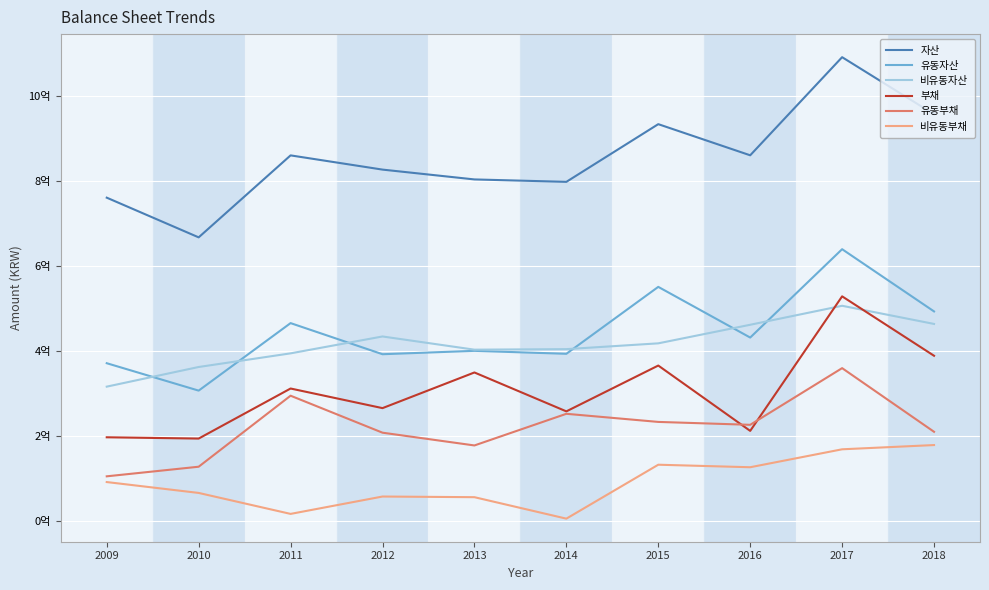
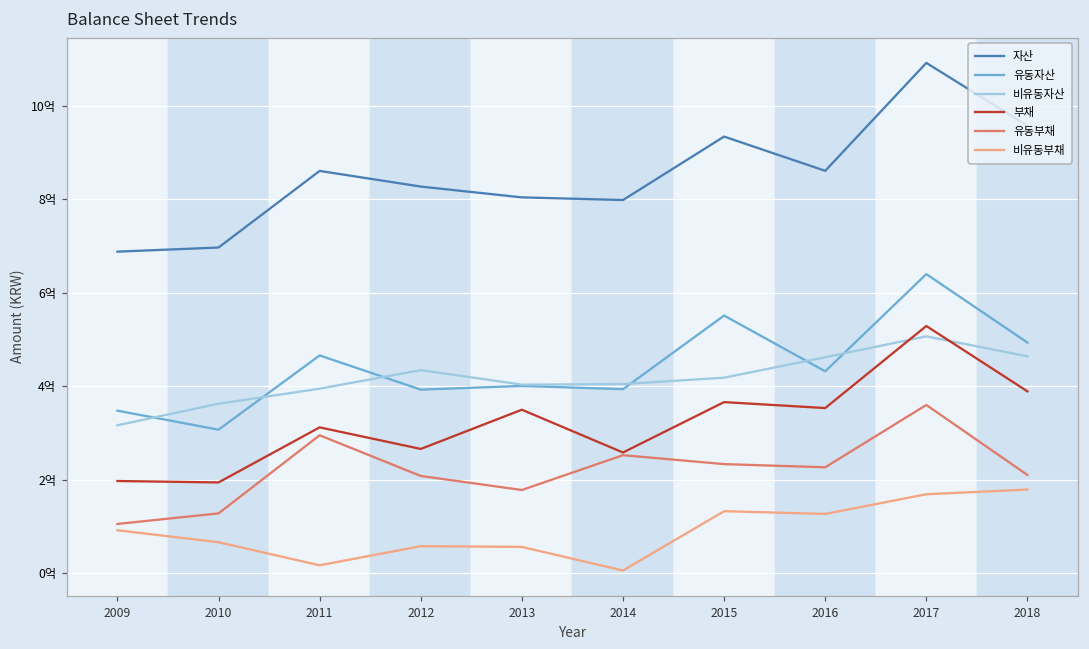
  {
    "자산": {
-     "2009": "7.6억",
-     "2010": "6.7억",
+     "2009": "6.9억",
+     "2010": "7.0억",
      "2011": "8.6억",
      "2012": "8.3억",
      "2013": "8.0억",
      "2014": "8.0억",
      "2015": "9.3억",
      "2016": "8.6억",
      "2017": "10.9억"
    },
    "유동자산": {
-     "2009": "3.7억",
+     "2009": "3.5억",
      "2010": "3.1억",
      "2011": "4.7억",
      "2012": "3.9억",
      "2014": "3.9억",
      "2015": "5.5억",
      "2016": "4.3억",
      "2017": "6.4억",
      "2018": "4.9억"
    },
    "비유동자산": {
      "2009": "3.2억",
      "2010": "3.6억",
      "2011": "3.9억",
      "2012": "4.3억",
      "2014": "4.0억",
      "2015": "4.2억",
      "2016": "4.6억",
      "2017": "5.1억",
      "2018": "4.6억"
    },
    "부채": {
      "2009": "2.0억",
      "2010": "1.9억",
      "2011": "3.1억",
      "2012": "2.7억",
      "2013": "3.5억",
      "2015": "3.7억",
-     "2016": "2.1억",
+     "2016": "3.5억",
      "2017": "5.3억",
      "2018": "3.9억"
    }
  }
